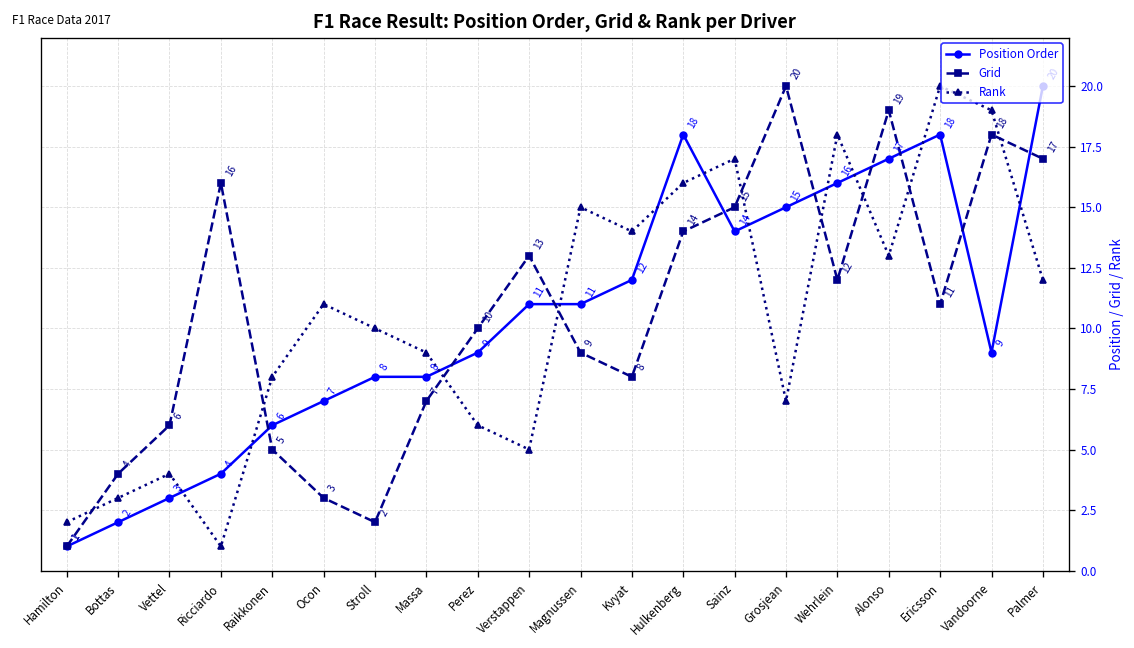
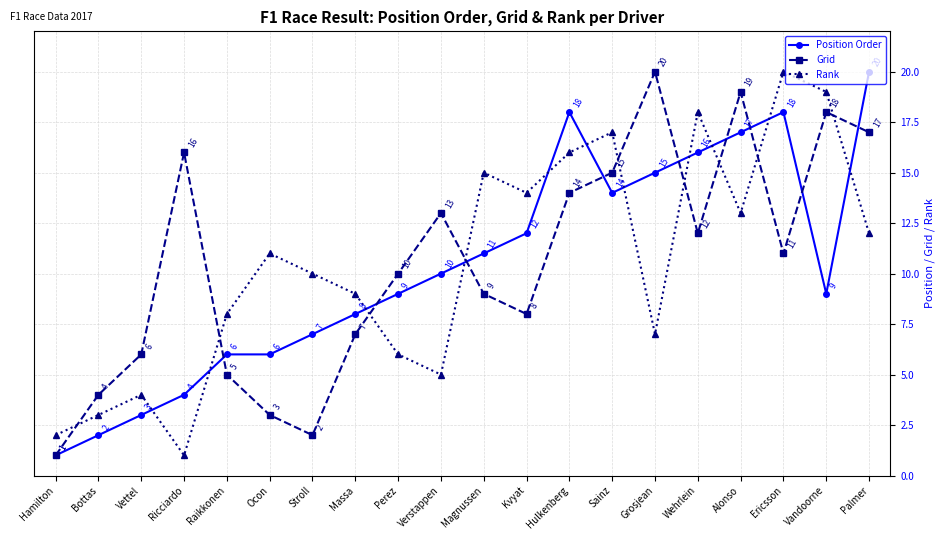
  {
    "Position Order": {
      "Bottas": 2,
      "Vettel": 3,
      "Ricciardo": 4,
      "Raikkonen": 6,
-     "Ocon": 7,
-     "Stroll": 8,
+     "Ocon": 6,
+     "Stroll": 7,
      "Massa": 8,
      "Perez": 9,
-     "Verstappen": 11,
+     "Verstappen": 10,
      "Magnussen": 11,
      "Kvyat": 12,
      "Hulkenberg": 18,
      "Sainz": 14,
      "Grosjean": 15,
      "Wehrlein": 16,
      "Alonso": 17,
      "Ericsson": 18,
      "Vandoorne": 9
    }
  }
